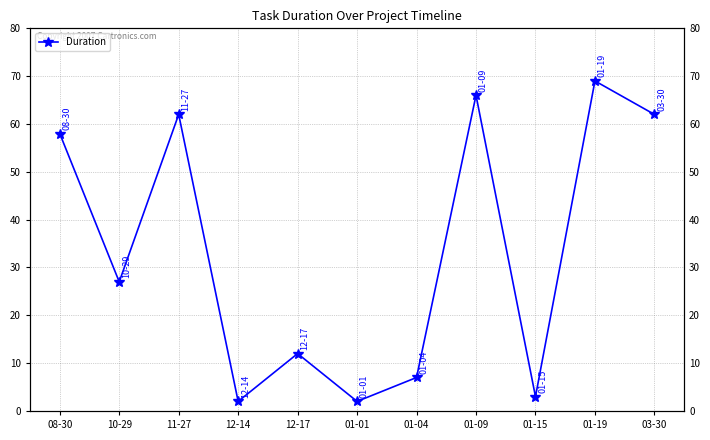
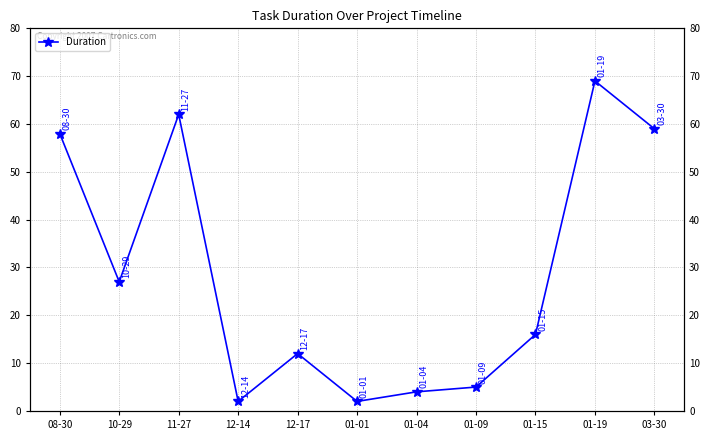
  {
-   "01-04": 7,
-   "01-09": 66,
-   "01-15": 3,
-   "03-30": 62
+   "01-04": 4,
+   "01-09": 5,
+   "01-15": 16,
+   "03-30": 59
  }
